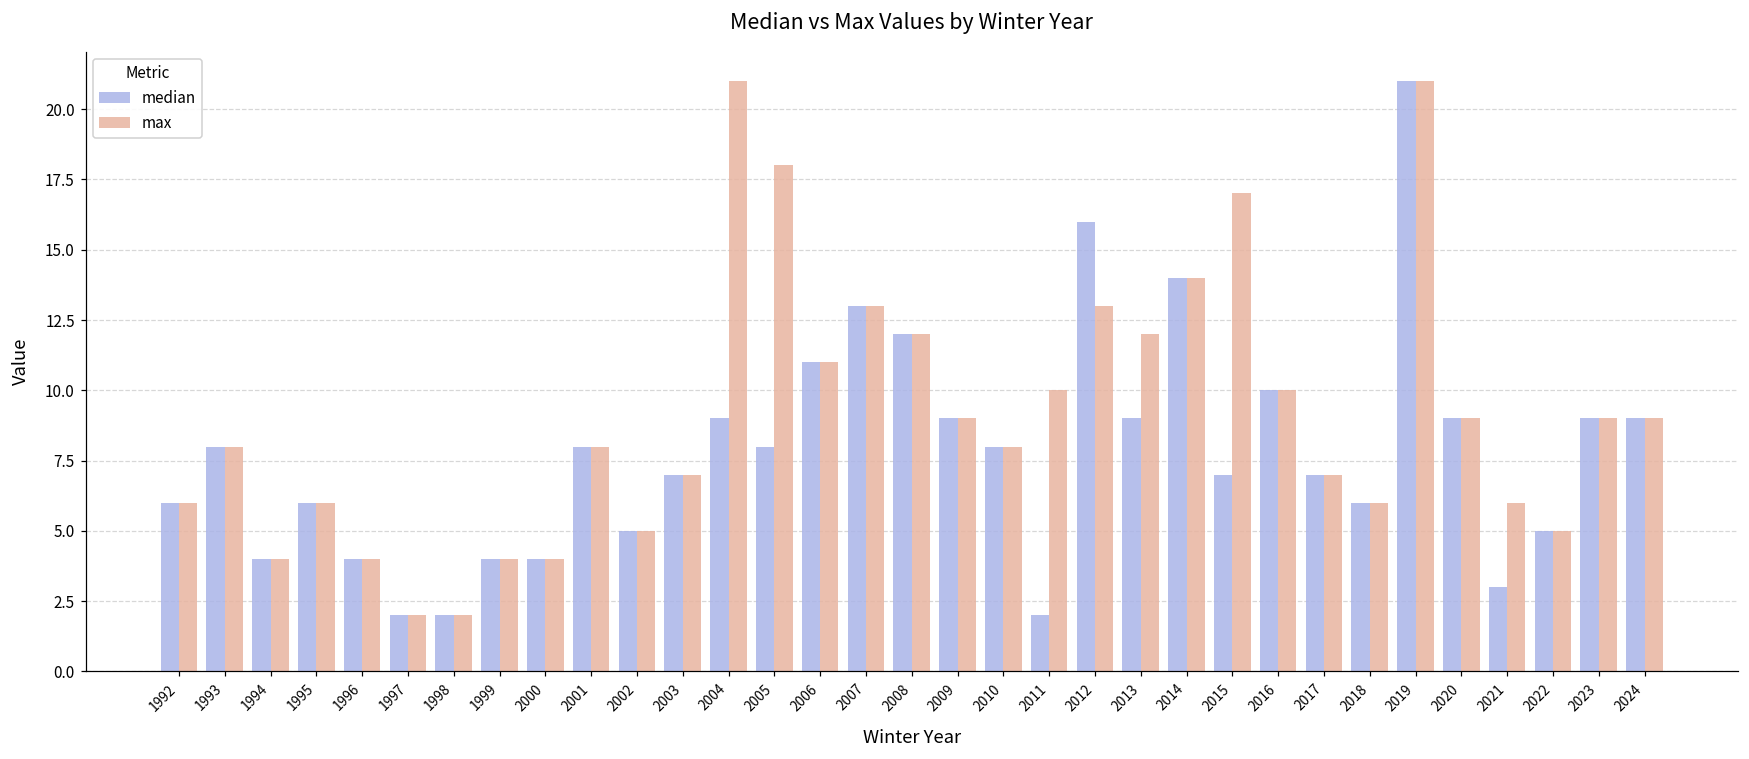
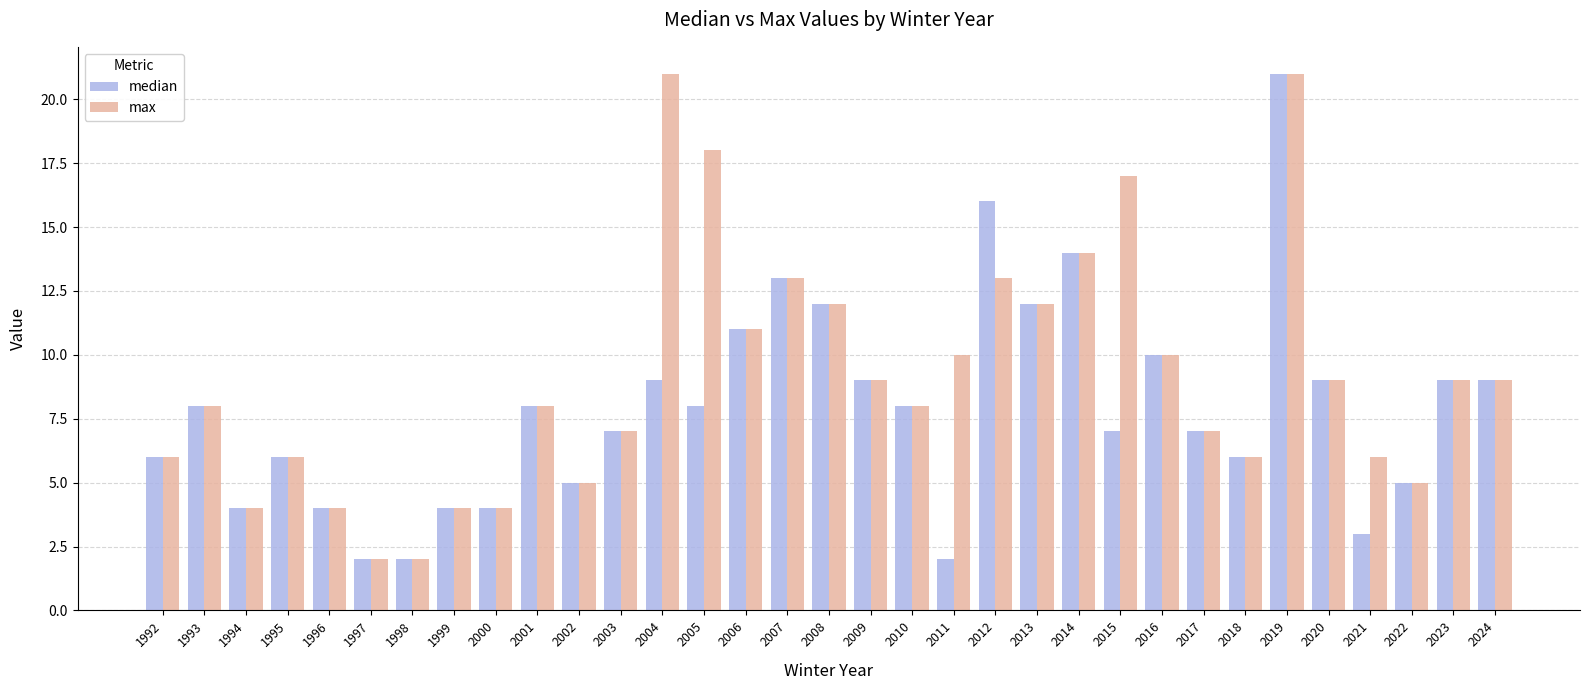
  {
    "median": {
      "1992": 6,
      "1993": 8,
      "1994": 4,
      "1995": 6,
      "1996": 4,
      "1997": 2,
      "1998": 2,
      "1999": 4,
      "2000": 4,
      "2001": 8,
      "2002": 5,
      "2003": 7,
      "2004": 9,
      "2005": 8,
      "2006": 11,
      "2007": 13,
      "2008": 12,
      "2009": 9,
      "2010": 8,
      "2011": 2,
      "2012": 16,
-     "2013": 9,
+     "2013": 12,
      "2014": 14,
      "2015": 7,
      "2016": 10,
      "2017": 7,
      "2018": 6,
      "2019": 21,
      "2020": 9,
      "2021": 3,
      "2022": 5,
      "2023": 9,
      "2024": 9
    },
    "max": {
      "1992": 6,
      "1993": 8,
      "1994": 4,
      "1995": 6,
      "1996": 4,
      "1997": 2,
      "1998": 2,
      "1999": 4,
      "2000": 4,
      "2001": 8,
      "2002": 5,
      "2003": 7,
      "2004": 21,
      "2005": 18,
      "2006": 11,
      "2007": 13,
      "2008": 12,
      "2009": 9,
      "2010": 8,
      "2011": 10,
      "2012": 13,
      "2013": 12,
      "2014": 14,
      "2015": 17,
      "2016": 10,
      "2017": 7,
      "2018": 6,
      "2019": 21,
      "2020": 9,
      "2021": 6,
      "2022": 5,
      "2023": 9,
      "2024": 9
    }
  }
